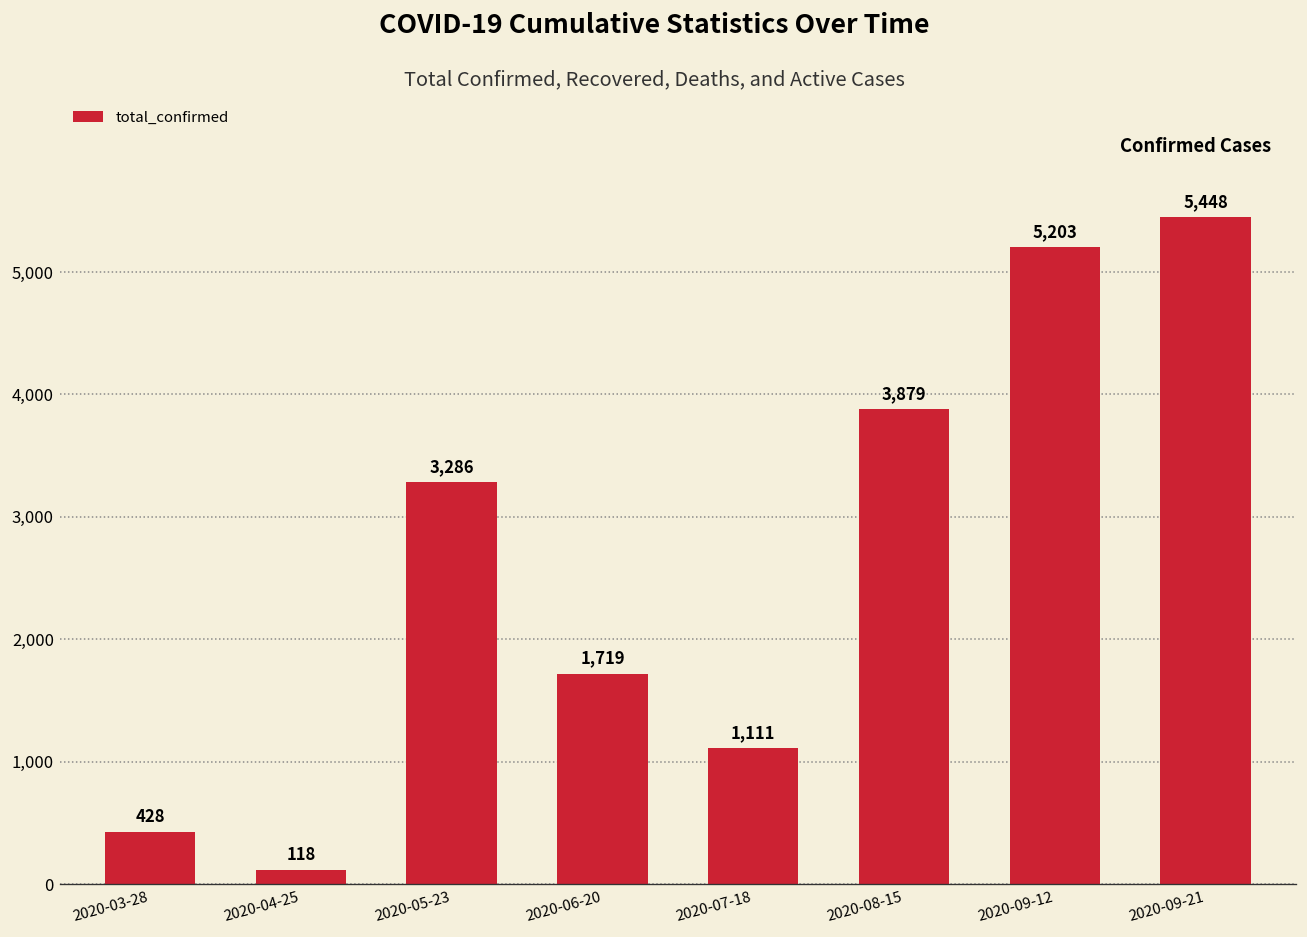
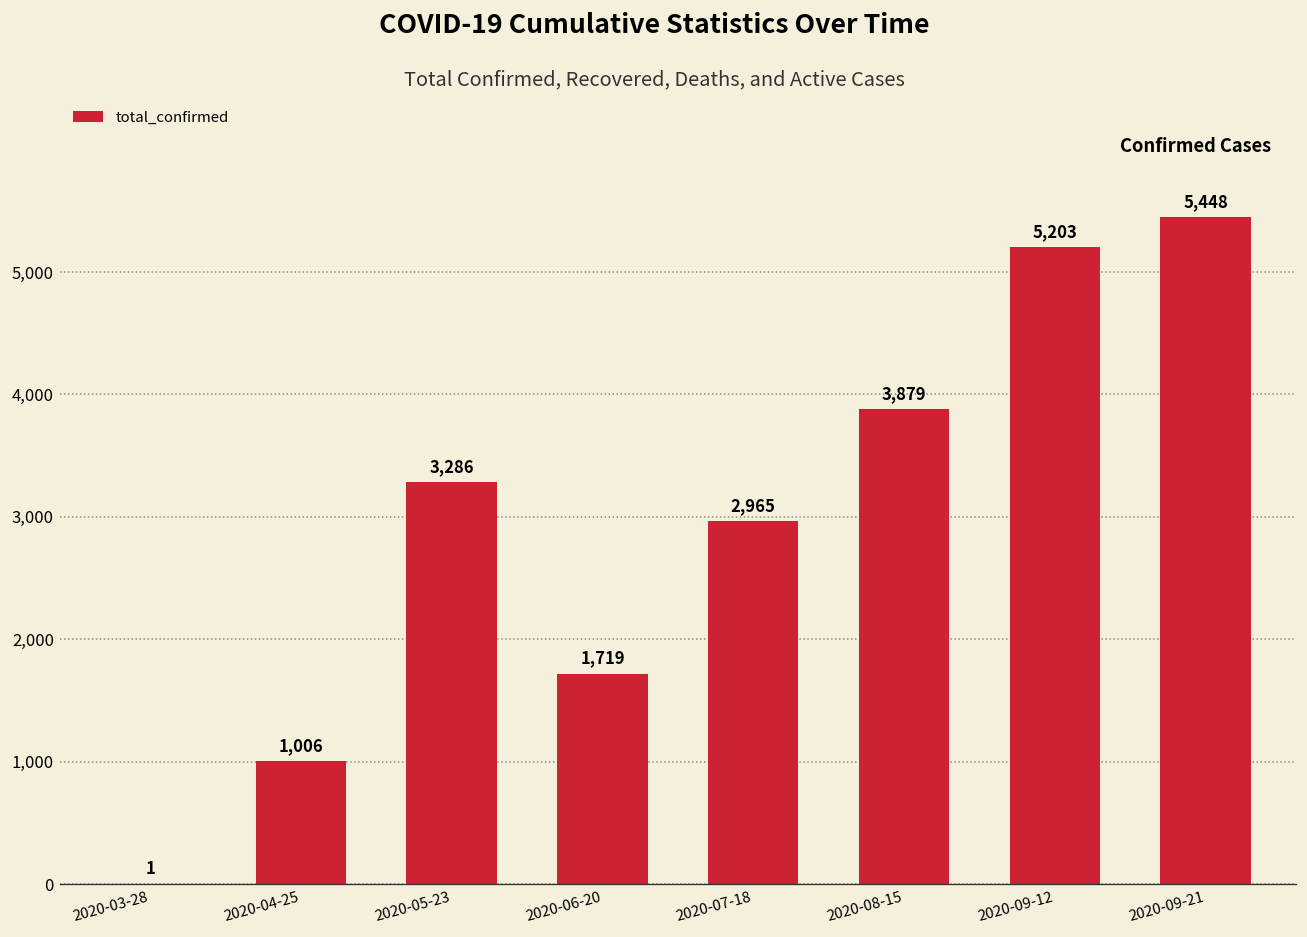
  {
-   "2020-03-28": "428",
-   "2020-04-25": "118",
+   "2020-03-28": "1",
+   "2020-04-25": "1,006",
    "2020-05-23": "3,286",
    "2020-06-20": "1,719",
-   "2020-07-18": "1,111",
+   "2020-07-18": "2,965",
    "2020-08-15": "3,879",
    "2020-09-12": "5,203",
    "2020-09-21": "5,448"
  }
